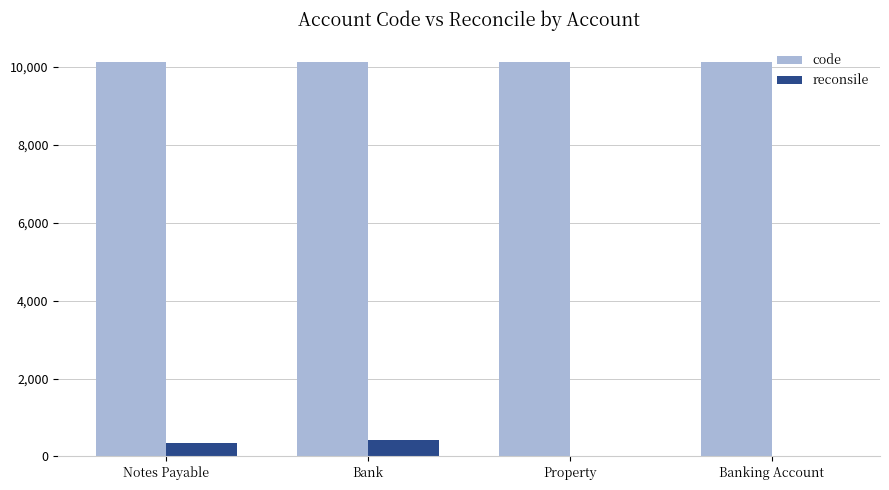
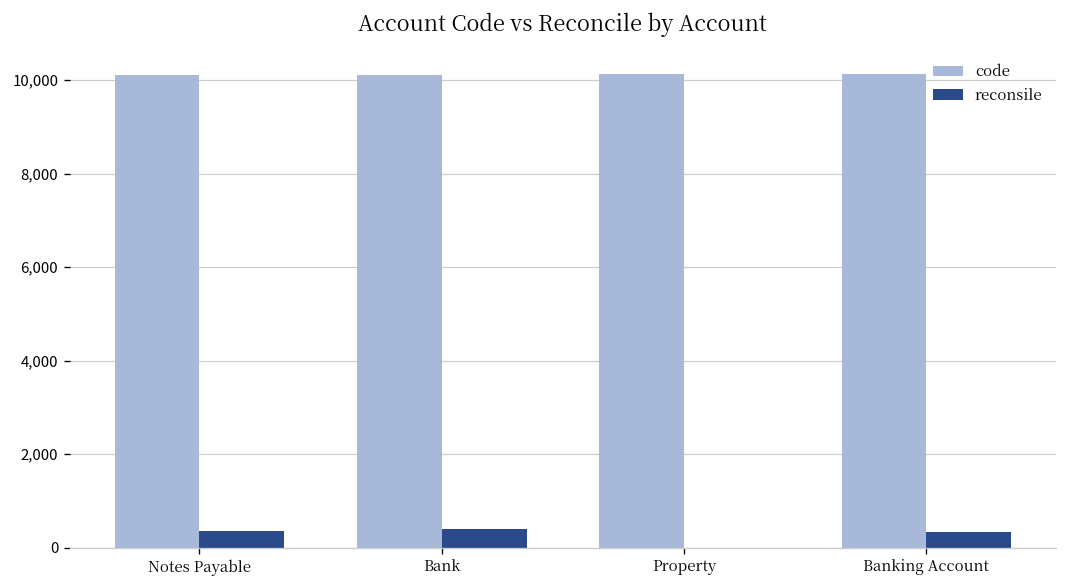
  {
    "code": {
      "Notes Payable": "10,100",
      "Bank": "10,100",
      "Property": "10,100",
      "Banking Account": "10,100"
    },
    "reconsile": {
      "Notes Payable": "400",
      "Bank": "400",
      "Property": "0",
-     "Banking Account": "0"
+     "Banking Account": "300"
    }
  }
